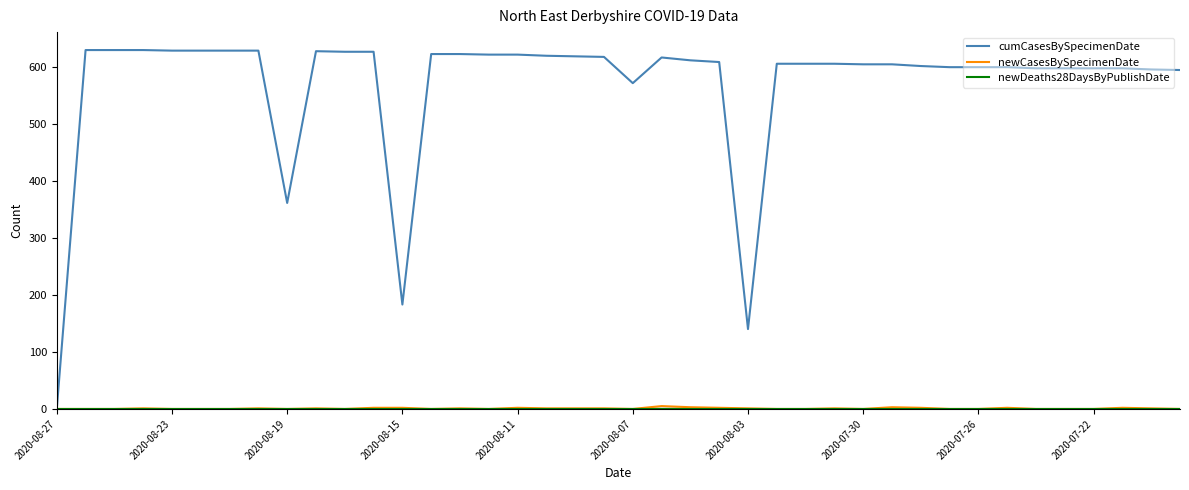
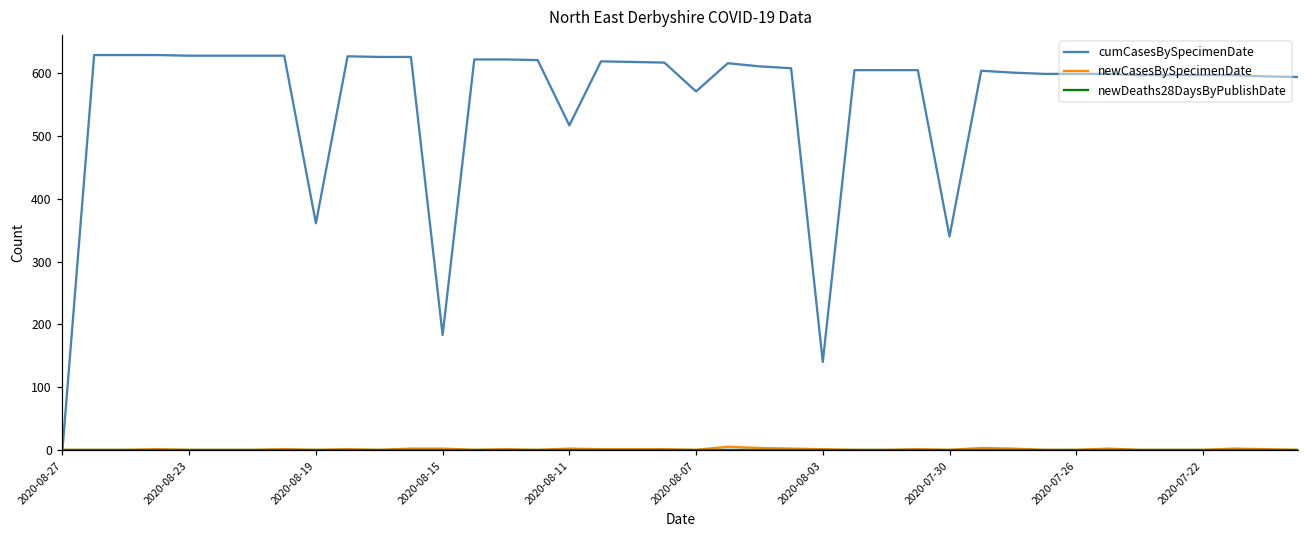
  {
    "cumCasesBySpecimenDate": {
      "2020-08-23": 630,
      "2020-08-19": 360,
      "2020-08-15": 180,
-     "2020-08-11": 620,
+     "2020-08-11": 520,
      "2020-08-07": 570,
      "2020-08-03": 140,
-     "2020-07-30": 600
+     "2020-07-30": 340
    }
  }
